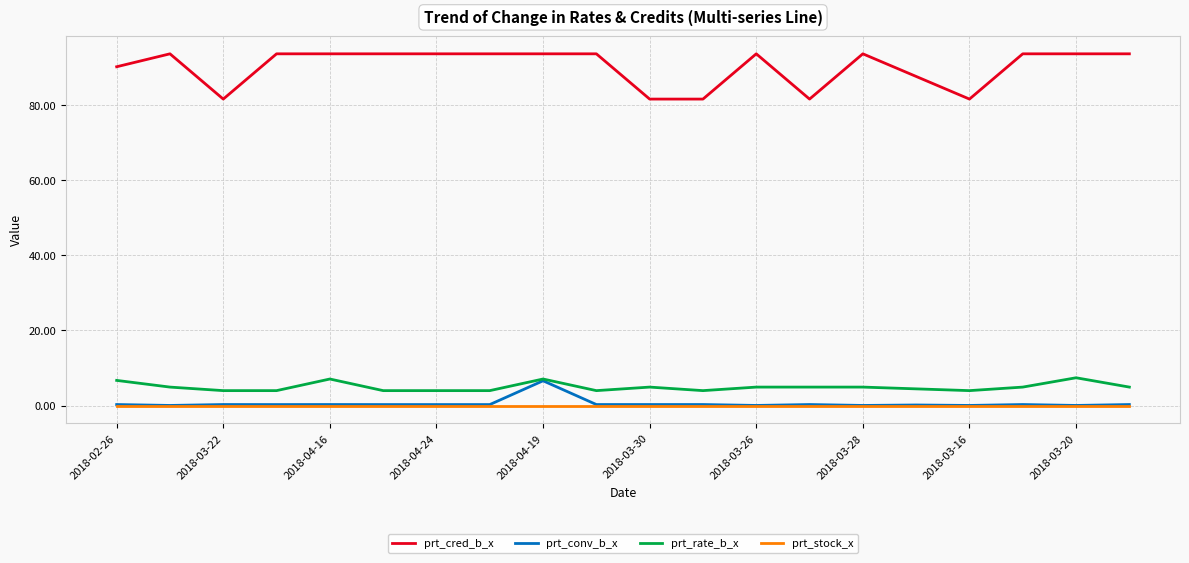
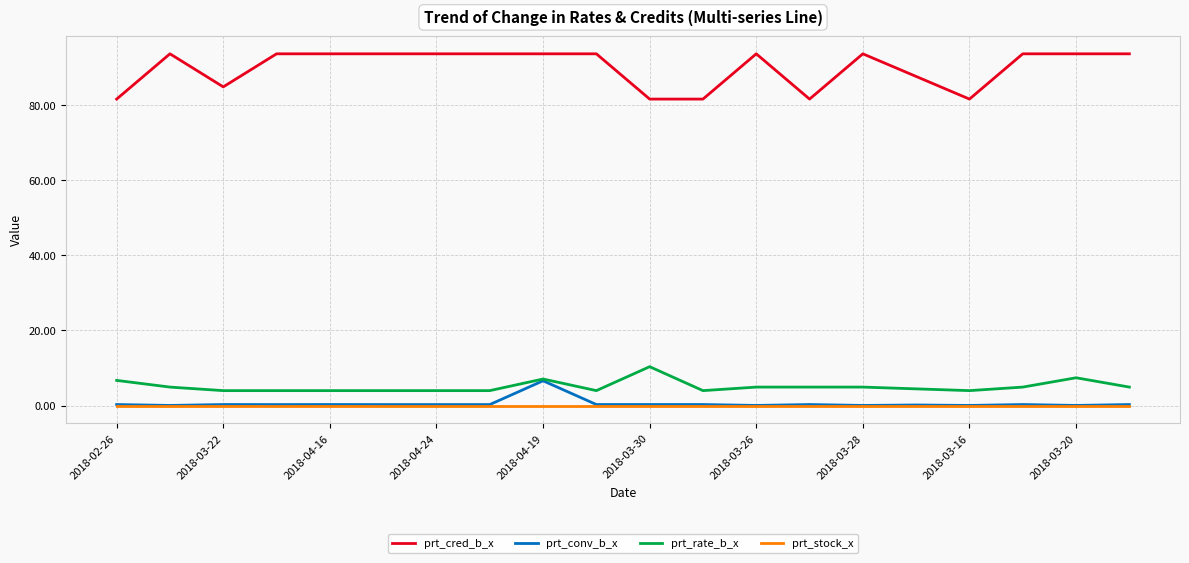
  {
    "prt_cred_b_x": {
-     "2018-02-26": 90,
-     "2018-03-22": 82,
+     "2018-02-26": 82,
+     "2018-03-22": 85,
      "2018-04-16": 94,
      "2018-04-24": 94,
      "2018-04-19": 94,
      "2018-03-30": 82,
      "2018-03-26": 94,
      "2018-03-28": 94,
      "2018-03-16": 82,
      "2018-03-20": 94
    },
    "prt_rate_b_x": {
      "2018-02-26": 7,
      "2018-03-22": 4,
-     "2018-04-16": 7,
+     "2018-04-16": 4,
      "2018-04-24": 4,
-     "2018-03-30": 5,
+     "2018-03-30": 10,
      "2018-03-26": 5,
      "2018-03-28": 5,
      "2018-03-16": 4,
      "2018-03-20": 7
    },
    "prt_stock_x": {
      "2018-04-19": 0
    }
  }
